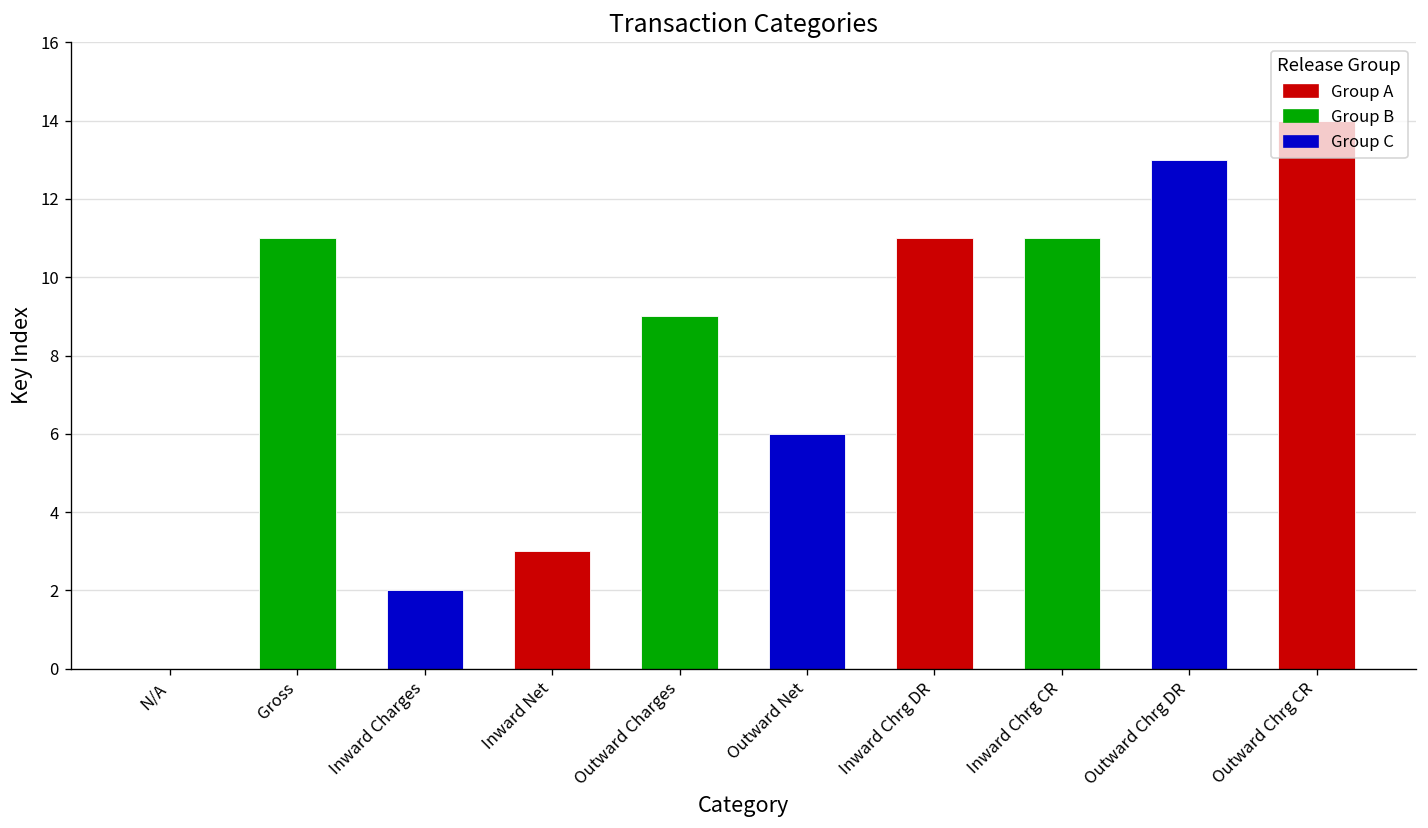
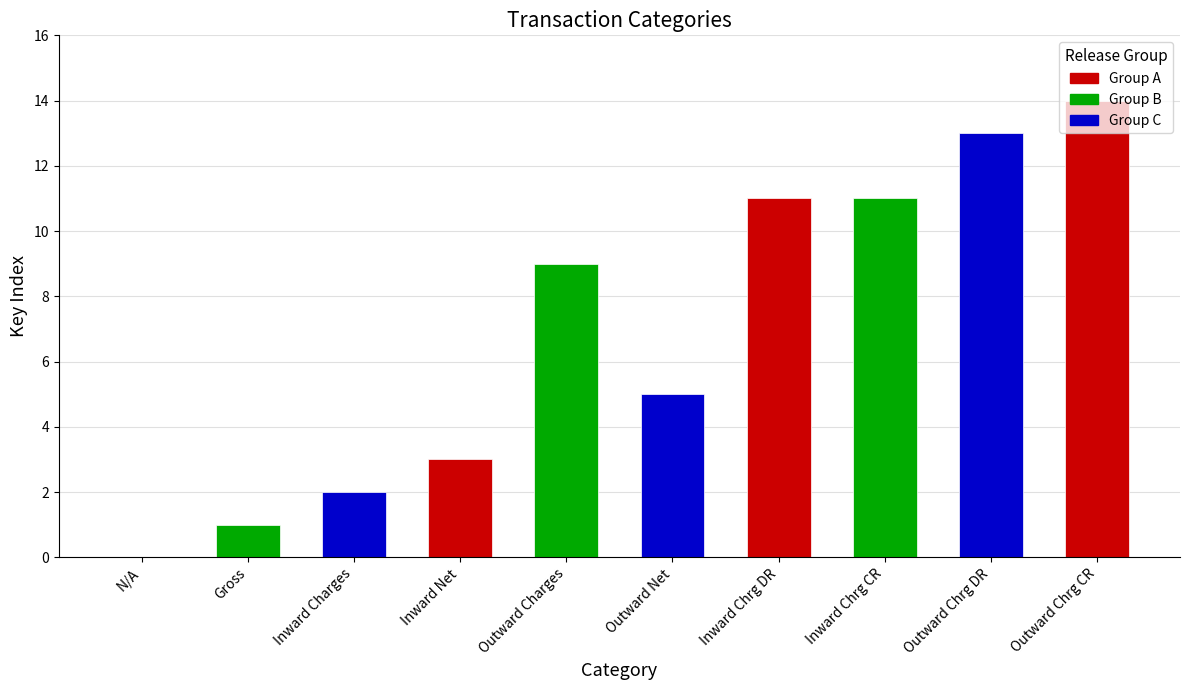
  {
    "N/A": 0,
-   "Gross": 11,
+   "Gross": 1,
    "Inward Charges": 2,
    "Inward Net": 3,
    "Outward Charges": 9,
-   "Outward Net": 6,
+   "Outward Net": 5,
    "Inward Chrg DR": 11,
    "Inward Chrg CR": 11,
    "Outward Chrg DR": 13
  }
